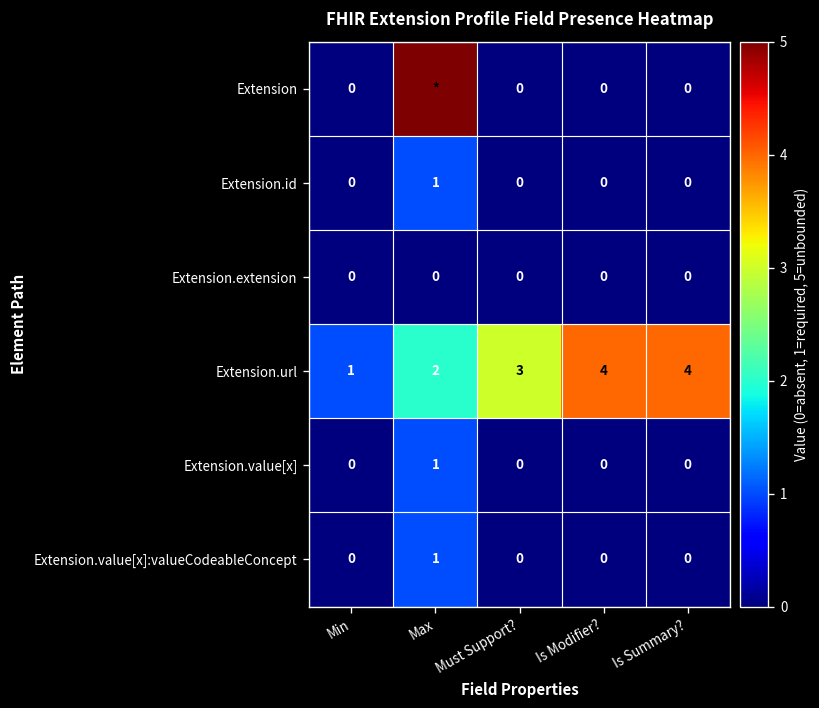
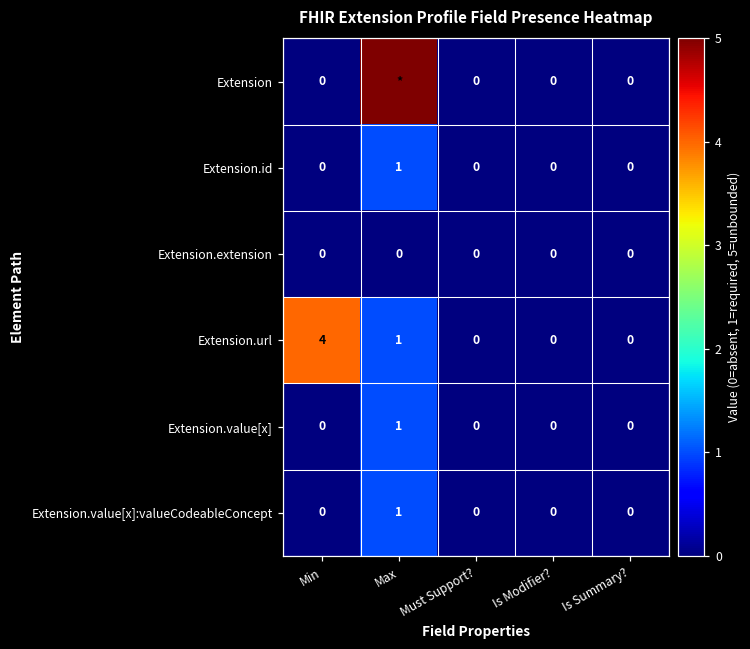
  {
    "Extension": {
      "Min": 0,
      "Must Support?": 0,
      "Is Modifier?": 0,
      "Is Summary?": 0
    },
    "Extension.id": {
      "Min": 0,
      "Max": 1,
      "Must Support?": 0,
      "Is Modifier?": 0,
      "Is Summary?": 0
    },
    "Extension.extension": {
      "Min": 0,
      "Max": 0,
      "Must Support?": 0,
      "Is Modifier?": 0,
      "Is Summary?": 0
    },
    "Extension.url": {
-     "Min": 1,
-     "Max": 2,
-     "Must Support?": 3,
-     "Is Modifier?": 4,
-     "Is Summary?": 4
+     "Min": 4,
+     "Max": 1,
+     "Must Support?": 0,
+     "Is Modifier?": 0,
+     "Is Summary?": 0
    },
    "Extension.value[x]": {
      "Min": 0,
      "Max": 1,
      "Must Support?": 0,
      "Is Modifier?": 0,
      "Is Summary?": 0
    },
    "Extension.value[x]:valueCodeableConcept": {
      "Min": 0,
      "Max": 1,
      "Must Support?": 0,
      "Is Modifier?": 0,
      "Is Summary?": 0
    }
  }
